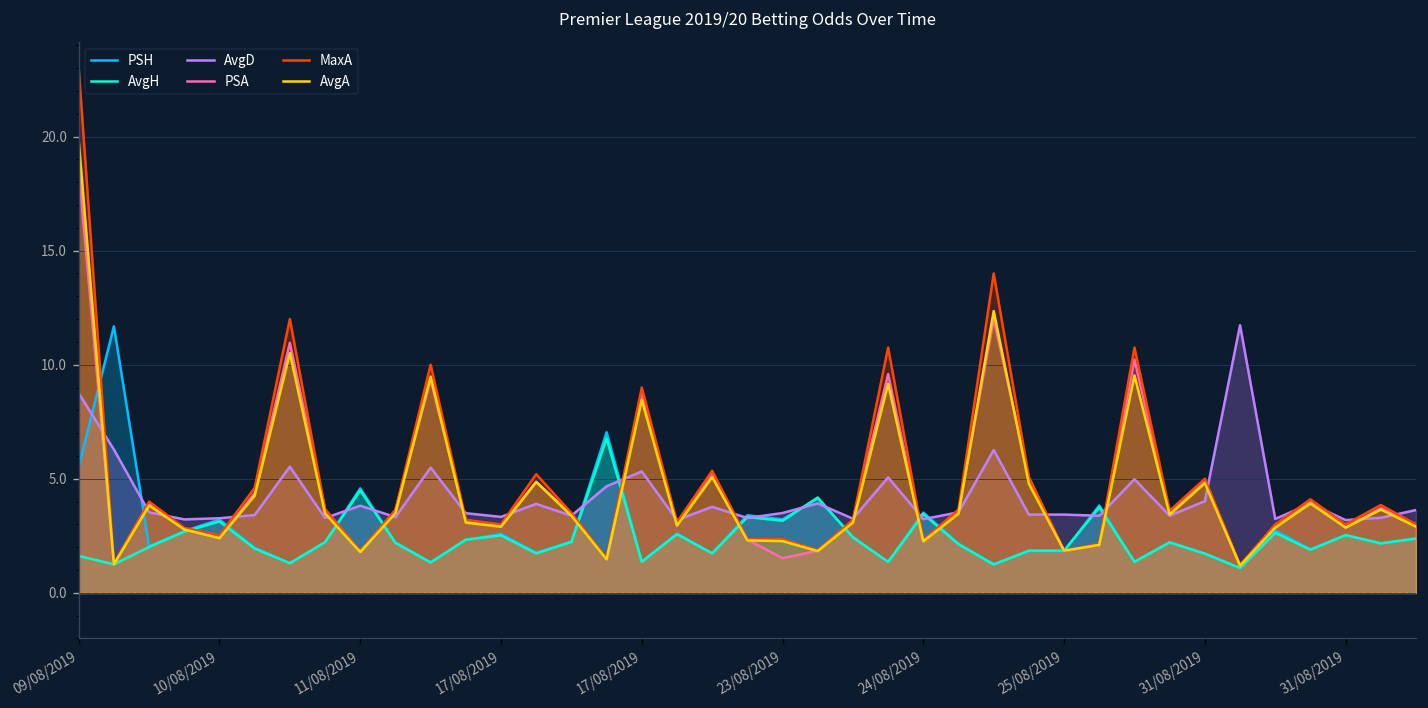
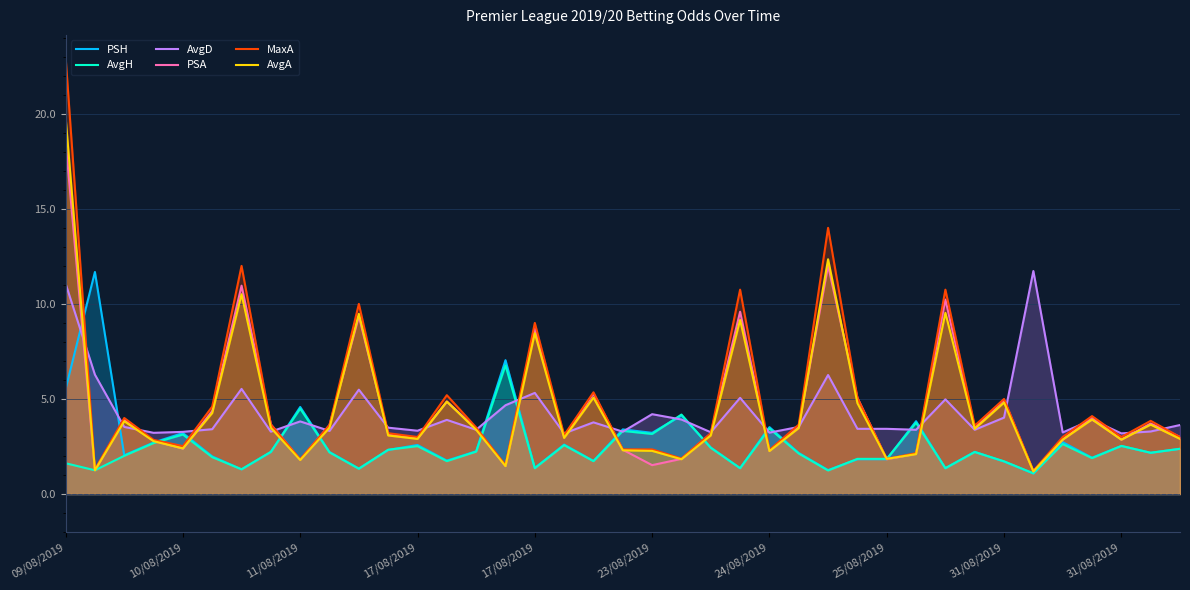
  {
    "PSH": {
      "09/08/2019": 5.5
    },
    "AvgH": {
      "09/08/2019": 1.6
    },
    "AvgD": {
-     "09/08/2019": 8.8,
-     "23/08/2019": 3.5
+     "09/08/2019": 11.1,
+     "23/08/2019": 4.2
    },
    "PSA": {
      "09/08/2019": 18.6,
      "23/08/2019": 1.5
    },
    "MaxA": {
      "09/08/2019": 23.0
    },
    "AvgA": {
      "09/08/2019": 19.8
    }
  }
